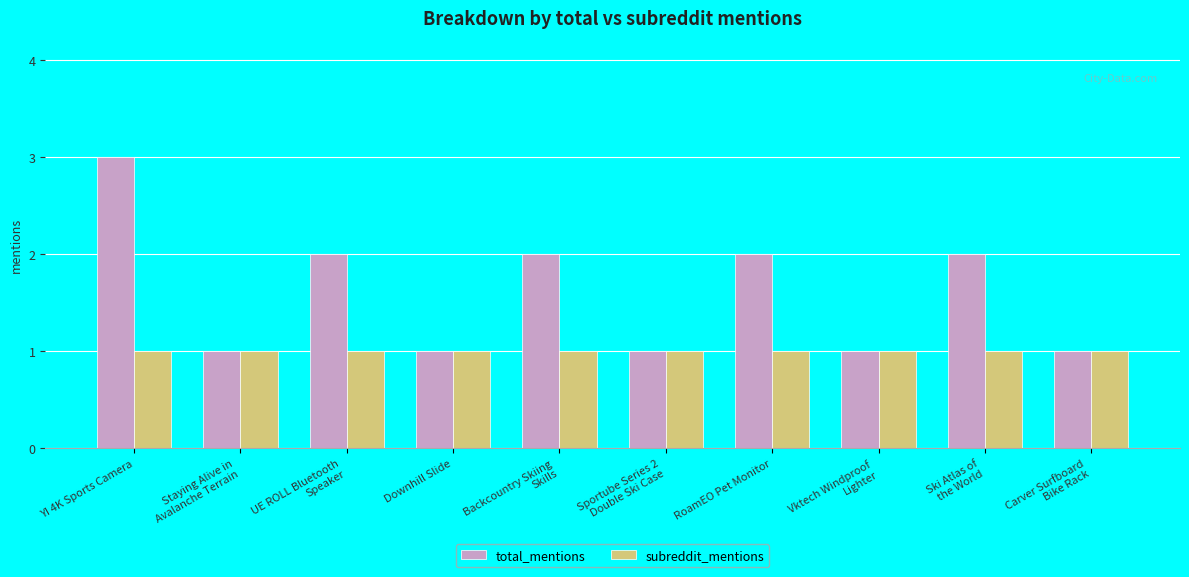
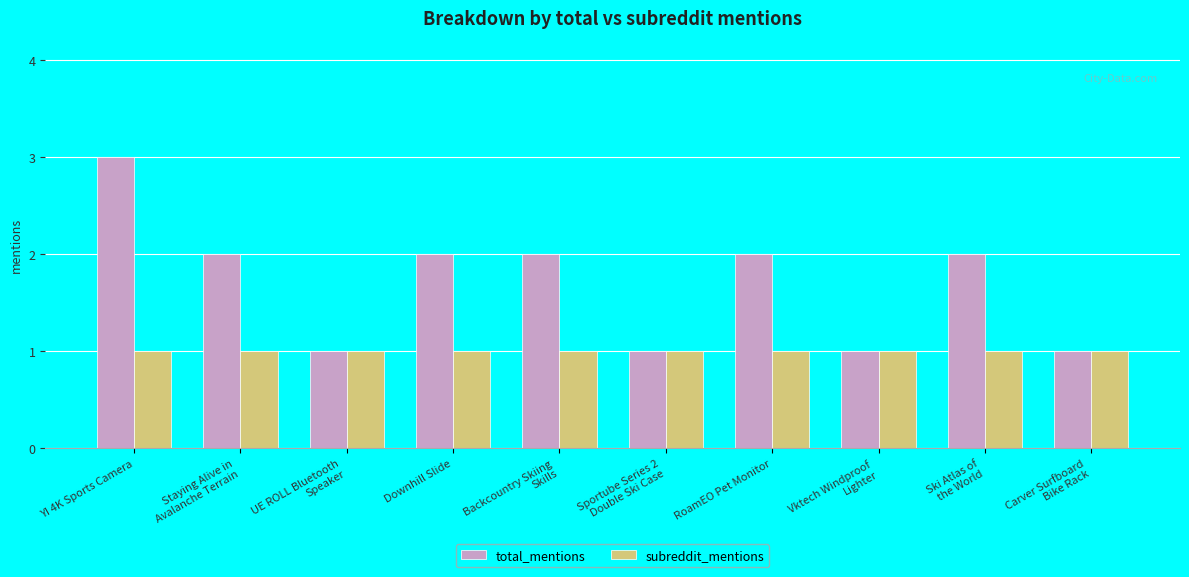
  {
    "total_mentions": {
      "YI 4K Sports Camera": 3,
-     "Staying Alive in Avalanche Terrain": 1,
-     "UE ROLL Bluetooth Speaker": 2,
-     "Downhill Slide": 1,
+     "Staying Alive in Avalanche Terrain": 2,
+     "UE ROLL Bluetooth Speaker": 1,
+     "Downhill Slide": 2,
      "Backcountry Skiing Skills": 2,
      "Sportube Series 2 Double Ski Case": 1,
      "RoamEO Pet Monitor": 2,
      "Vktech Windproof Lighter": 1,
      "Ski Atlas of the World": 2,
      "Carver Surfboard Bike Rack": 1
    },
    "subreddit_mentions": {
      "YI 4K Sports Camera": 1,
      "Staying Alive in Avalanche Terrain": 1,
      "UE ROLL Bluetooth Speaker": 1,
      "Downhill Slide": 1,
      "Backcountry Skiing Skills": 1,
      "Sportube Series 2 Double Ski Case": 1,
      "RoamEO Pet Monitor": 1,
      "Vktech Windproof Lighter": 1,
      "Ski Atlas of the World": 1,
      "Carver Surfboard Bike Rack": 1
    }
  }
